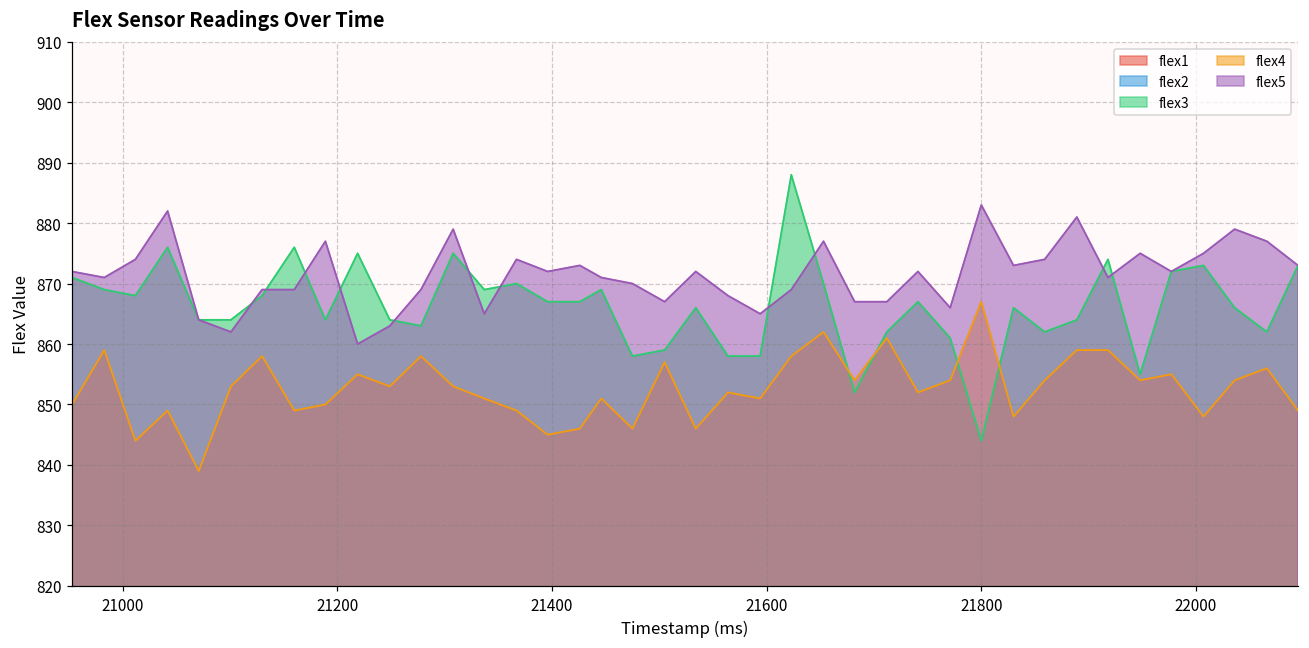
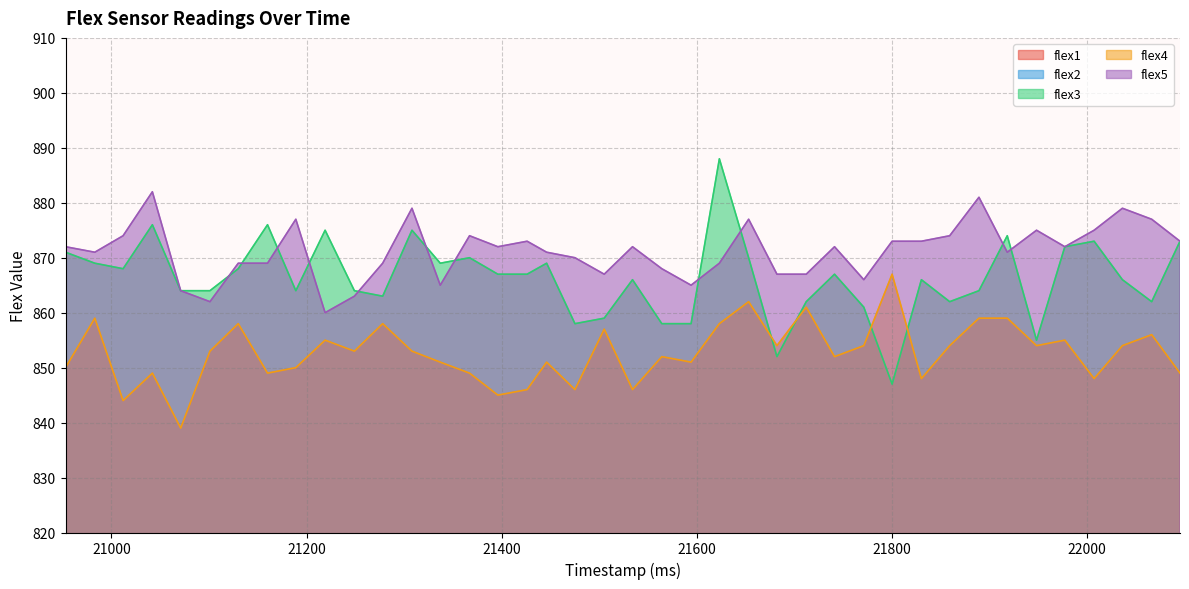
  {
    "flex3": {
-     "21800": 844
+     "21800": 847
    },
    "flex4": {
      "21800": 867
    },
    "flex5": {
-     "21800": 883
+     "21800": 873
    }
  }
